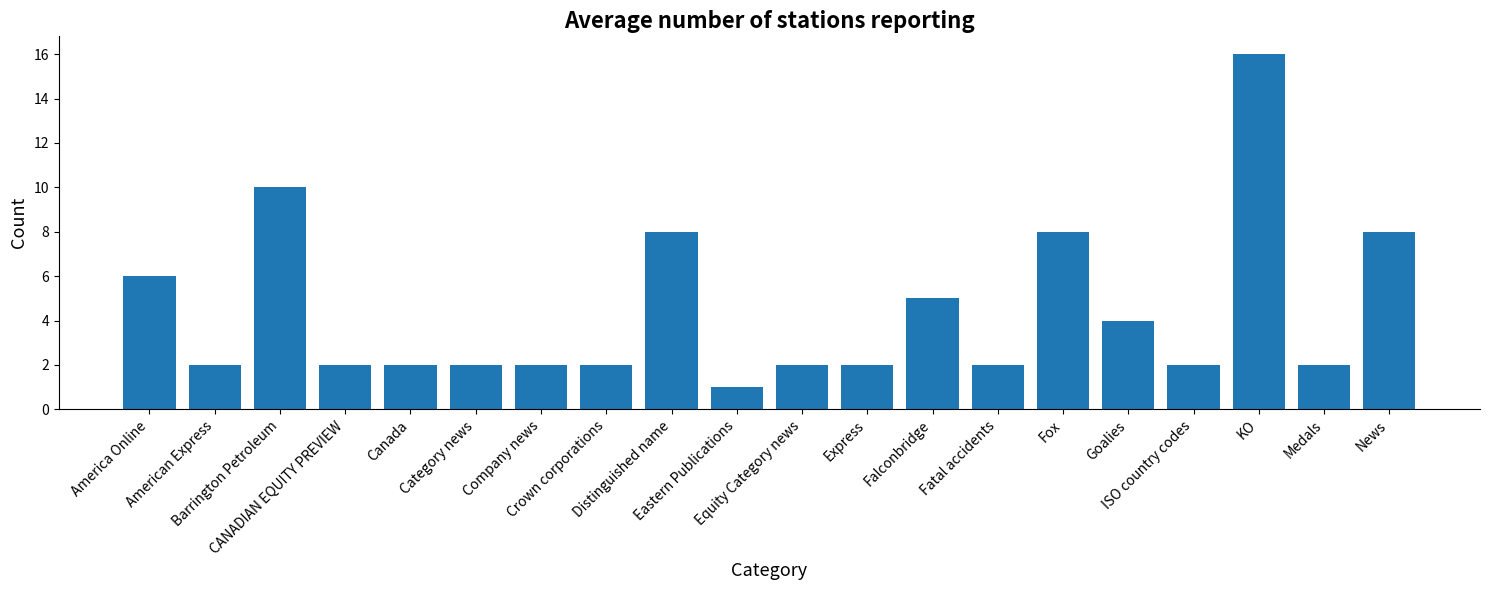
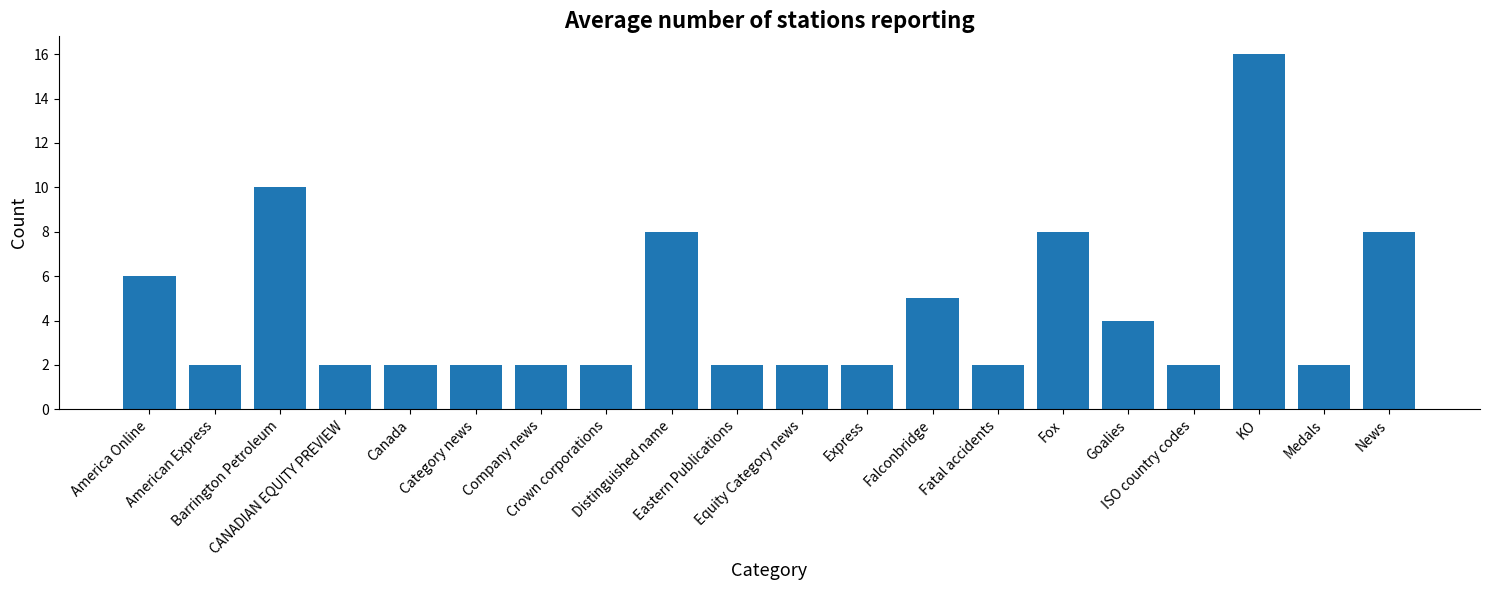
  {
    "America Online": 6,
    "American Express": 2,
    "Barrington Petroleum": 10,
    "CANADIAN EQUITY PREVIEW": 2,
    "Canada": 2,
    "Category news": 2,
    "Company news": 2,
    "Crown corporations": 2,
    "Distinguished name": 8,
-   "Eastern Publications": 1,
+   "Eastern Publications": 2,
    "Equity Category news": 2,
    "Express": 2,
    "Falconbridge": 5,
    "Fatal accidents": 2,
    "Fox": 8,
    "Goalies": 4,
    "ISO country codes": 2,
    "KO": 16,
    "Medals": 2,
    "News": 8
  }
